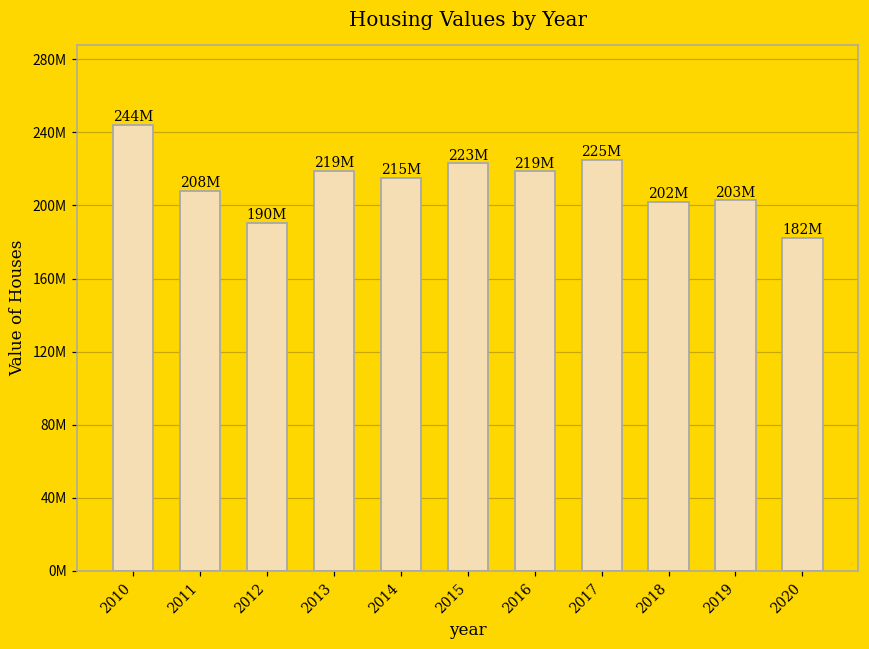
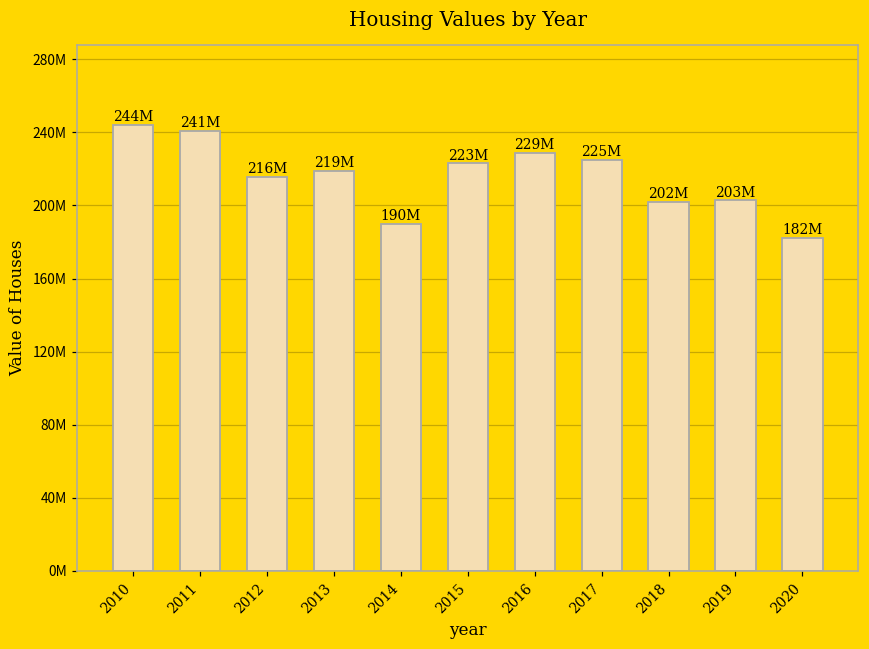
  {
    "2010": "244M",
-   "2011": "208M",
-   "2012": "190M",
+   "2011": "241M",
+   "2012": "216M",
    "2013": "219M",
-   "2014": "215M",
+   "2014": "190M",
    "2015": "223M",
-   "2016": "219M",
+   "2016": "229M",
    "2017": "225M",
    "2018": "202M",
    "2019": "203M",
    "2020": "182M"
  }
